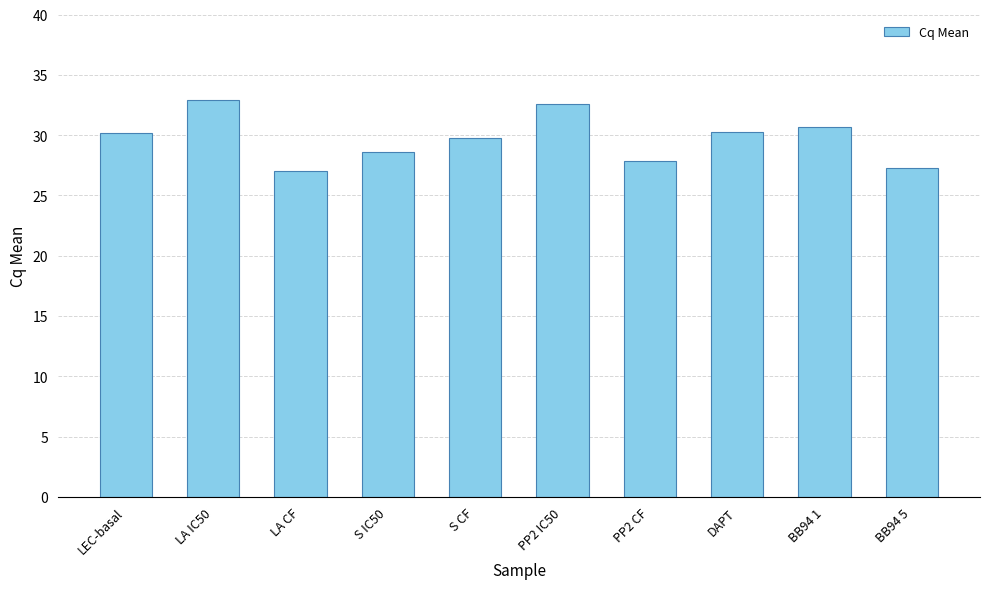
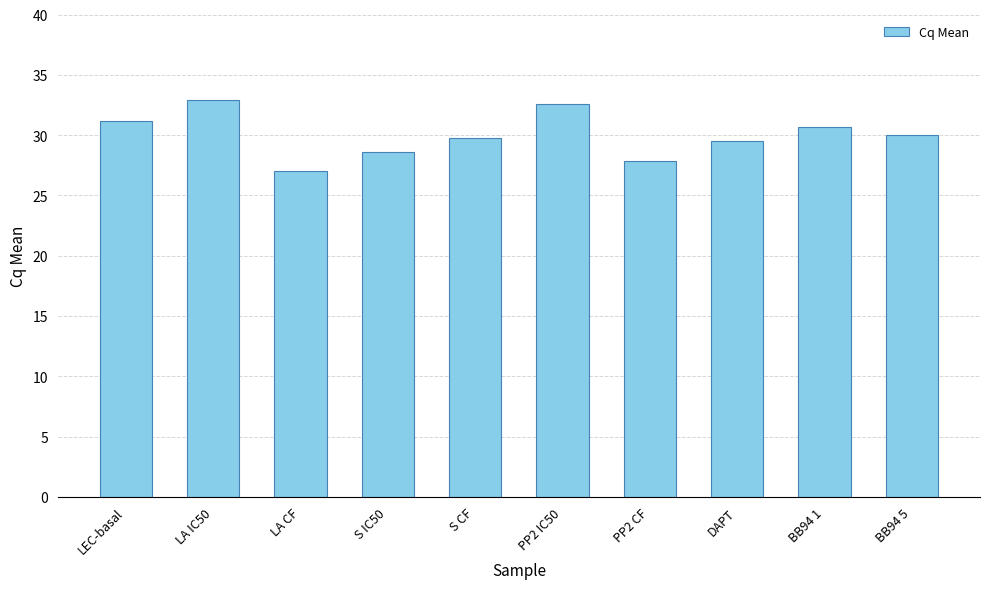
  {
-   "LEC-basal": 30.2,
+   "LEC-basal": 31.2,
    "LA IC50": 32.9,
    "LA CF": 27.0,
    "S IC50": 28.6,
    "S CF": 29.8,
    "PP2 IC50": 32.5,
    "PP2 CF": 27.8,
-   "DAPT": 30.2,
+   "DAPT": 29.5,
    "BB94 1": 30.7,
-   "BB94 5": 27.3
+   "BB94 5": 30.0
  }
